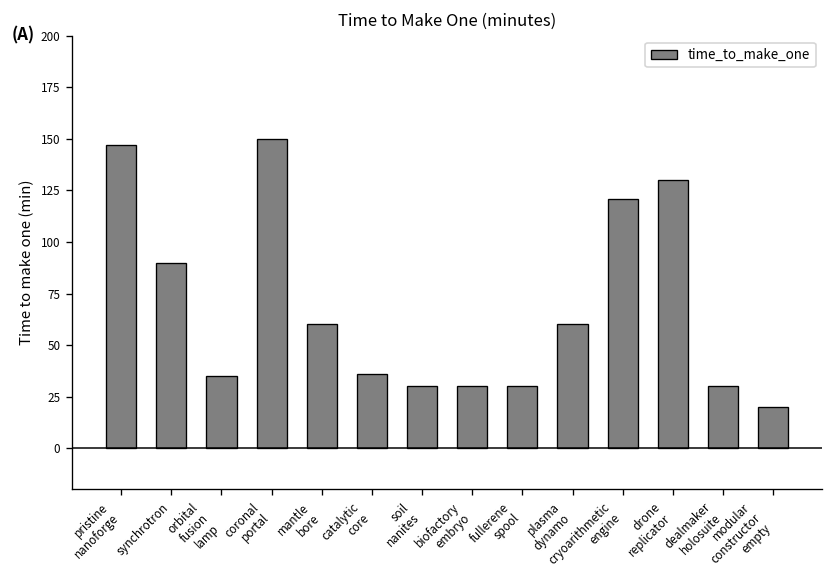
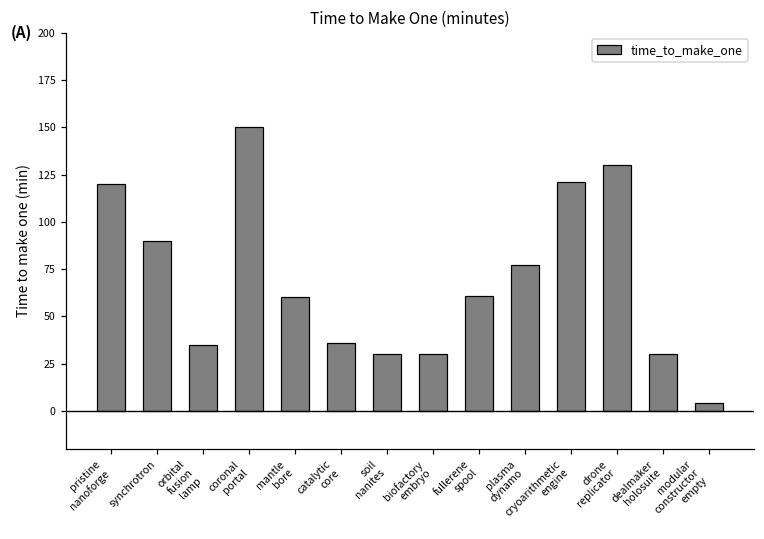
  {
-   "pristine nanoforge": 147,
+   "pristine nanoforge": 120,
    "synchrotron": 90,
    "orbital fusion lamp": 35,
    "coronal portal": 150,
    "mantle bore": 60,
    "catalytic core": 36,
    "soil nanites": 30,
    "biofactory embryo": 30,
-   "fullerene spool": 30,
-   "plasma dynamo": 60,
+   "fullerene spool": 61,
+   "plasma dynamo": 77,
    "cryoarithmetic engine": 121,
    "drone replicator": 130,
    "dealmaker holosuite": 30,
-   "modular constructor empty": 20
+   "modular constructor empty": 4
  }
